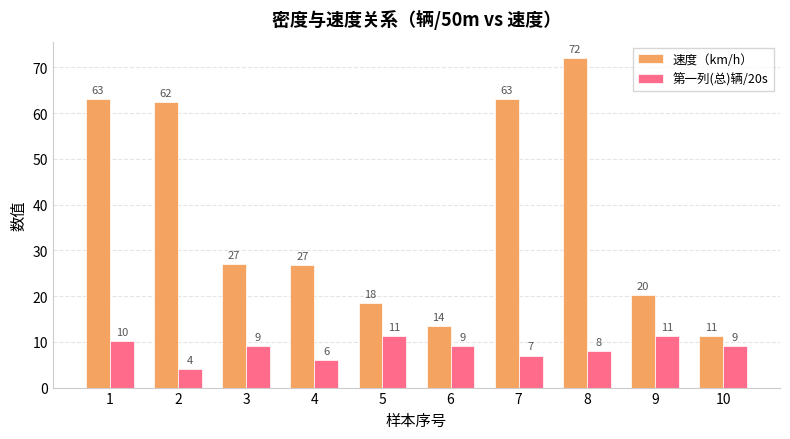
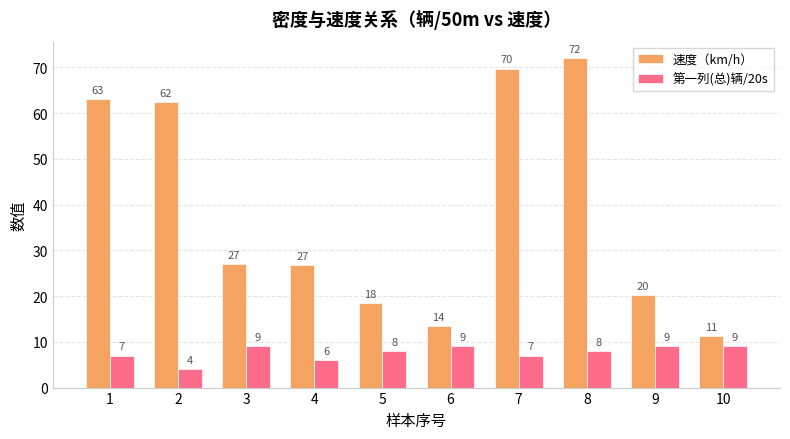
  {
    "速度（km/h）": {
      "1": 63,
      "2": 62,
      "3": 27,
      "4": 27,
      "5": 18,
      "6": 14,
-     "7": 63,
+     "7": 70,
      "8": 72,
      "9": 20,
      "10": 11
    },
    "第一列(总)辆/20s": {
-     "1": 10,
+     "1": 7,
      "2": 4,
      "3": 9,
      "4": 6,
-     "5": 11,
+     "5": 8,
      "6": 9,
      "7": 7,
      "8": 8,
-     "9": 11,
+     "9": 9,
      "10": 9
    }
  }
